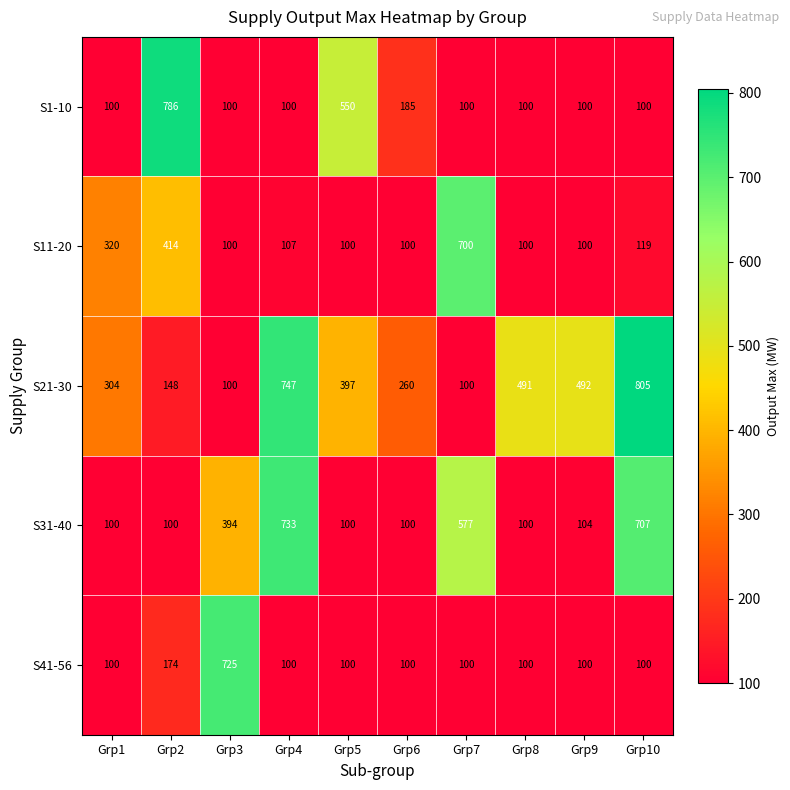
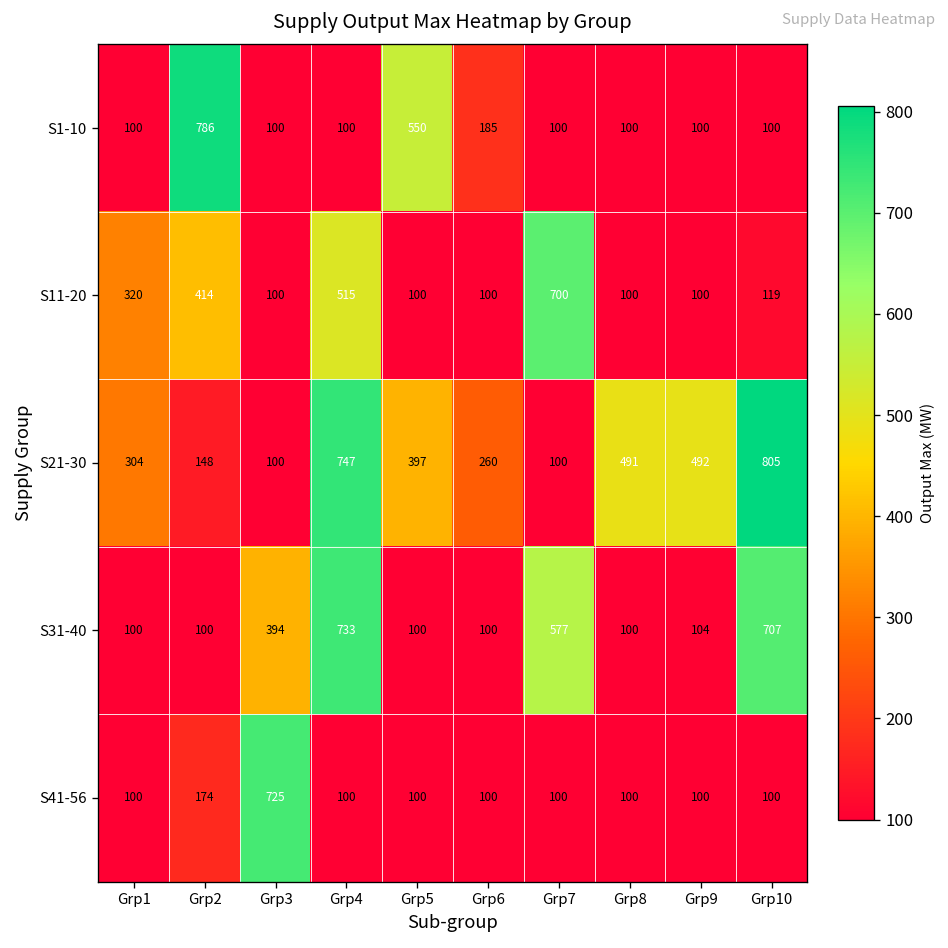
  {
    "S1-10": {
      "Grp1": 100,
      "Grp2": 786,
      "Grp3": 100,
      "Grp4": 100,
      "Grp5": 550,
      "Grp6": 185,
      "Grp7": 100,
      "Grp8": 100,
      "Grp9": 100,
      "Grp10": 100
    },
    "S11-20": {
      "Grp1": 320,
      "Grp2": 414,
      "Grp3": 100,
-     "Grp4": 107,
+     "Grp4": 515,
      "Grp5": 100,
      "Grp6": 100,
      "Grp7": 700,
      "Grp8": 100,
      "Grp9": 100,
      "Grp10": 119
    },
    "S21-30": {
      "Grp1": 304,
      "Grp2": 148,
      "Grp3": 100,
      "Grp4": 747,
      "Grp5": 397,
      "Grp6": 260,
      "Grp7": 100,
      "Grp8": 491,
      "Grp9": 492,
      "Grp10": 805
    },
    "S31-40": {
      "Grp1": 100,
      "Grp2": 100,
      "Grp3": 394,
      "Grp4": 733,
      "Grp5": 100,
      "Grp6": 100,
      "Grp7": 577,
      "Grp8": 100,
      "Grp9": 104,
      "Grp10": 707
    },
    "S41-56": {
      "Grp1": 100,
      "Grp2": 174,
      "Grp3": 725,
      "Grp4": 100,
      "Grp5": 100,
      "Grp6": 100,
      "Grp7": 100,
      "Grp8": 100,
      "Grp9": 100,
      "Grp10": 100
    }
  }
